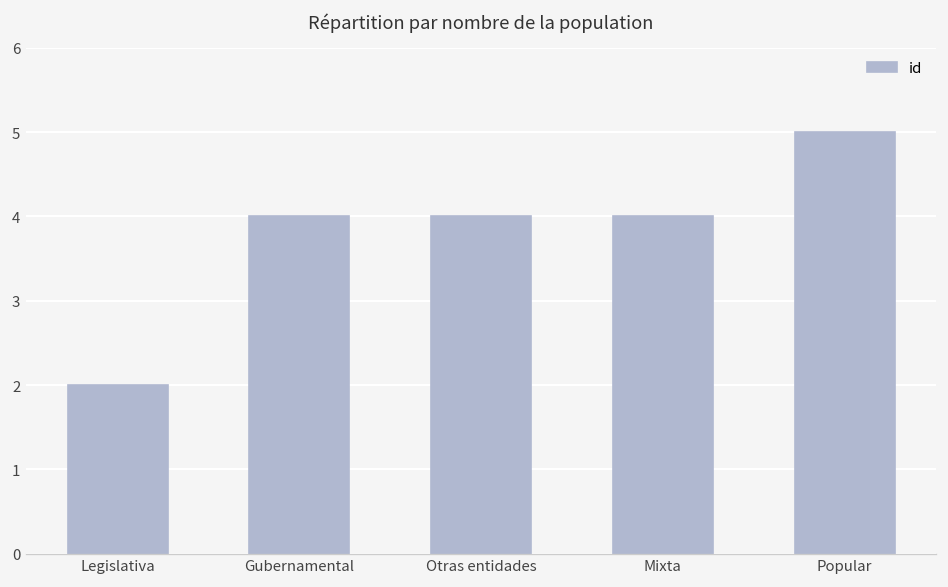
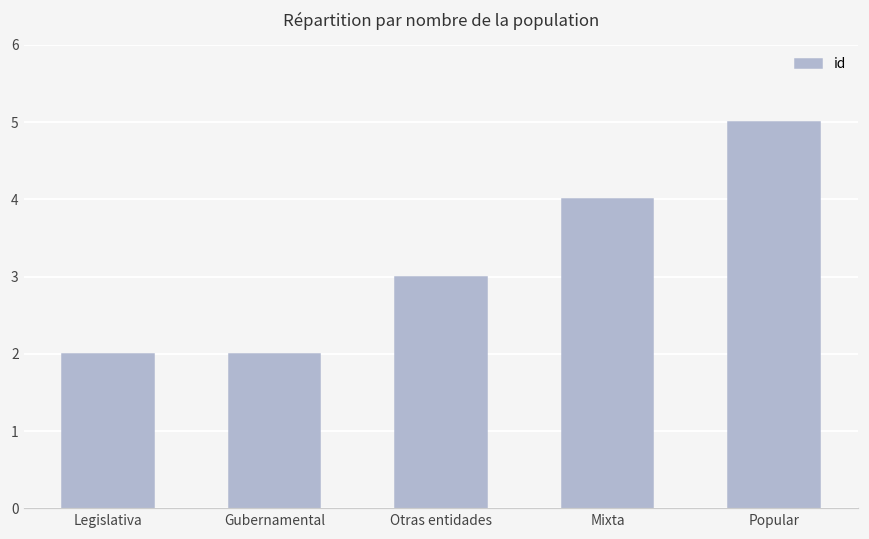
  {
    "Legislativa": 2,
-   "Gubernamental": 4,
-   "Otras entidades": 4,
+   "Gubernamental": 2,
+   "Otras entidades": 3,
    "Mixta": 4,
    "Popular": 5
  }
